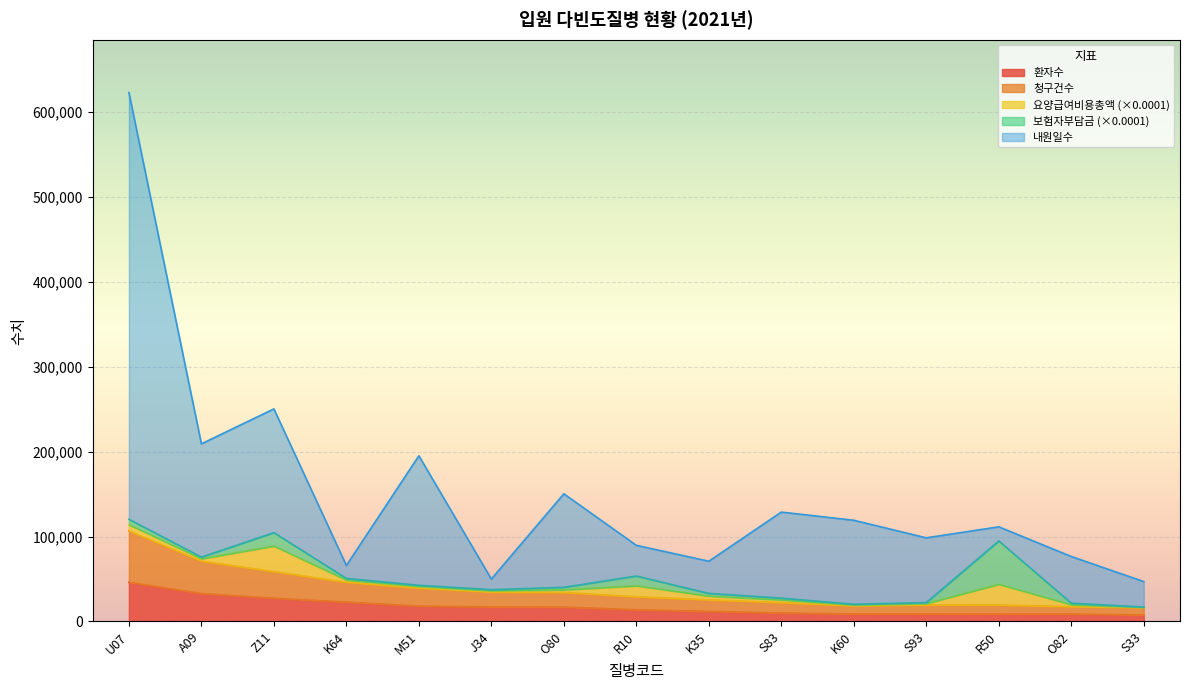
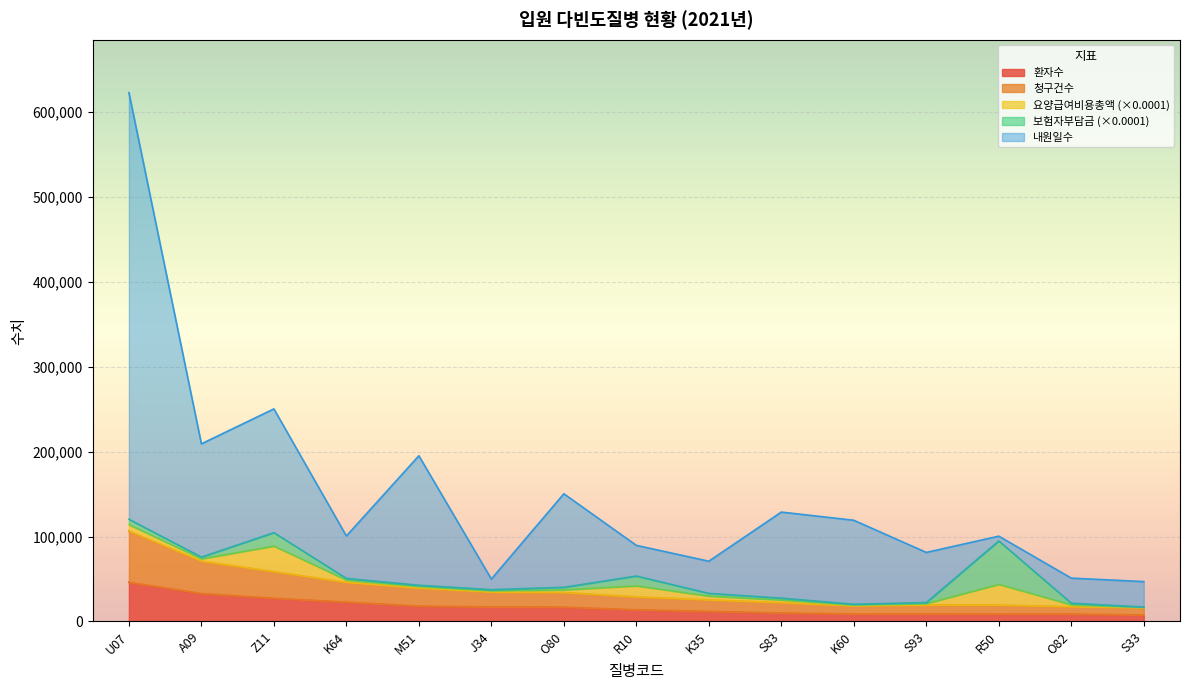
  {
    "요양급여비용총액 (×0.0001)": {
      "U07": "10,000",
      "Z11": "30,000",
      "O80": "0",
      "R10": "10,000",
      "K35": "0",
      "R50": "20,000"
    },
    "보험자부담금 (×0.0001)": {
      "U07": "10,000",
      "Z11": "20,000",
      "O80": "0",
      "R10": "10,000",
      "K35": "0",
      "R50": "50,000"
    },
    "내원일수": {
      "U07": "500,000",
      "A09": "130,000",
      "Z11": "150,000",
-     "K64": "20,000",
+     "K64": "50,000",
      "M51": "150,000",
      "J34": "10,000",
      "O80": "110,000",
      "R10": "40,000",
      "K35": "40,000",
      "S83": "100,000",
      "K60": "100,000",
-     "S93": "80,000",
-     "R50": "20,000",
-     "O82": "50,000",
+     "S93": "60,000",
+     "R50": "10,000",
+     "O82": "30,000",
      "S33": "30,000"
    }
  }
